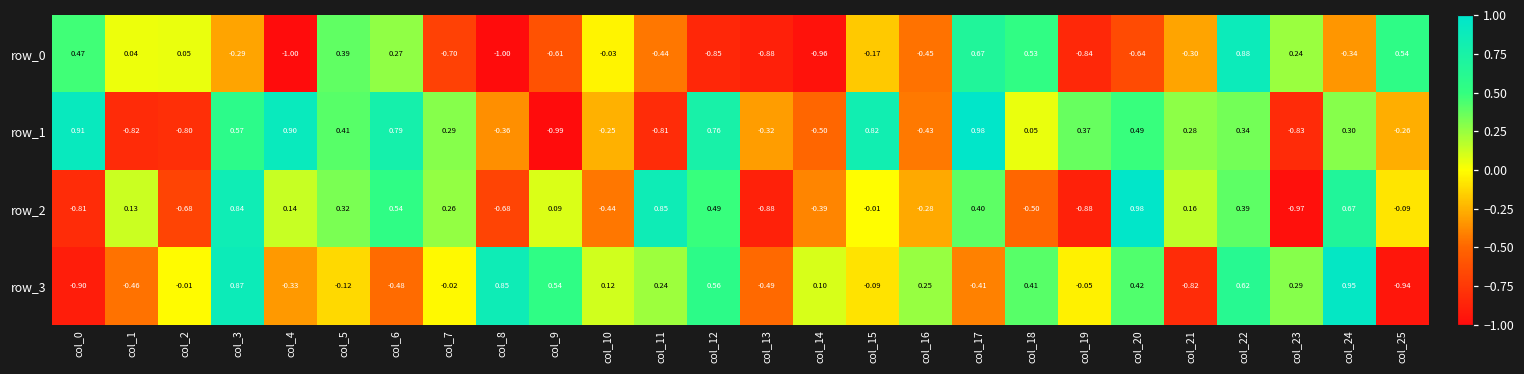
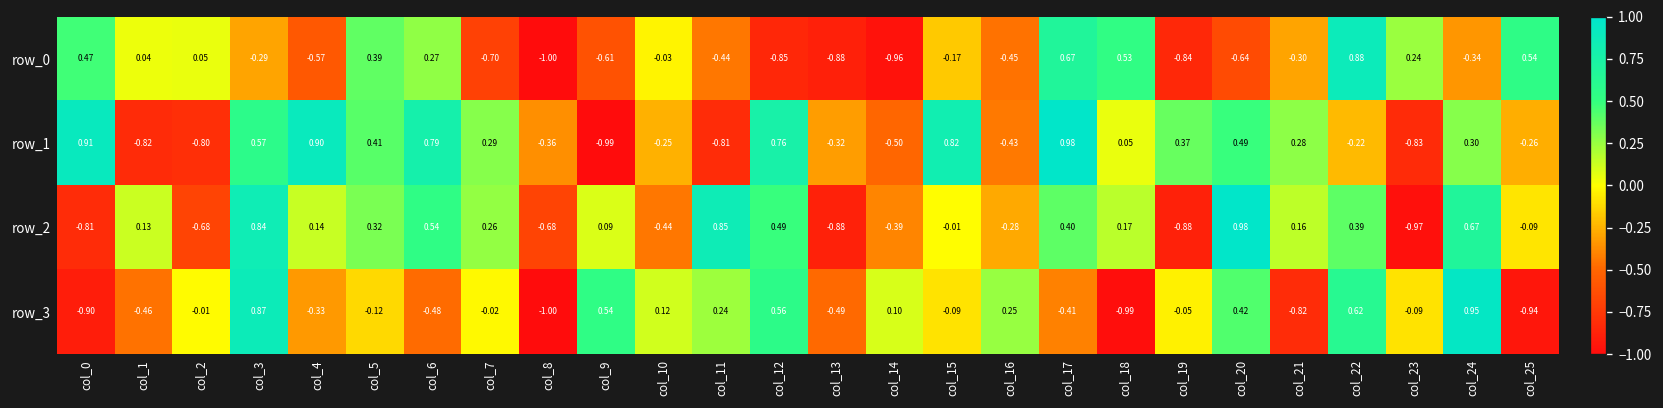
  {
    "row_0": {
      "col_0": 0.47,
      "col_1": 0.04,
      "col_2": 0.05,
      "col_3": -0.29,
-     "col_4": -1.00,
+     "col_4": -0.57,
      "col_5": 0.39,
      "col_6": 0.27,
      "col_7": -0.70,
      "col_8": -1.00,
      "col_9": -0.61,
      "col_10": -0.03,
      "col_11": -0.44,
      "col_12": -0.85,
      "col_13": -0.88,
      "col_14": -0.96,
      "col_15": -0.17,
      "col_16": -0.45,
      "col_17": 0.67,
      "col_18": 0.53,
      "col_19": -0.84,
      "col_20": -0.64,
      "col_21": -0.30,
      "col_22": 0.88,
      "col_23": 0.24,
      "col_24": -0.34,
      "col_25": 0.54
    },
    "row_1": {
      "col_0": 0.91,
      "col_1": -0.82,
      "col_2": -0.80,
      "col_3": 0.57,
      "col_4": 0.90,
      "col_5": 0.41,
      "col_6": 0.79,
      "col_7": 0.29,
      "col_8": -0.36,
      "col_9": -0.99,
      "col_10": -0.25,
      "col_11": -0.81,
      "col_12": 0.76,
      "col_13": -0.32,
      "col_14": -0.50,
      "col_15": 0.82,
      "col_16": -0.43,
      "col_17": 0.98,
      "col_18": 0.05,
      "col_19": 0.37,
      "col_20": 0.49,
      "col_21": 0.28,
-     "col_22": 0.34,
+     "col_22": -0.22,
      "col_23": -0.83,
      "col_24": 0.30,
      "col_25": -0.26
    },
    "row_2": {
      "col_0": -0.81,
      "col_1": 0.13,
      "col_2": -0.68,
      "col_3": 0.84,
      "col_4": 0.14,
      "col_5": 0.32,
      "col_6": 0.54,
      "col_7": 0.26,
      "col_8": -0.68,
      "col_9": 0.09,
      "col_10": -0.44,
      "col_11": 0.85,
      "col_12": 0.49,
      "col_13": -0.88,
      "col_14": -0.39,
      "col_15": -0.01,
      "col_16": -0.28,
      "col_17": 0.40,
-     "col_18": -0.50,
+     "col_18": 0.17,
      "col_19": -0.88,
      "col_20": 0.98,
      "col_21": 0.16,
      "col_22": 0.39,
      "col_23": -0.97,
      "col_24": 0.67,
      "col_25": -0.09
    },
    "row_3": {
      "col_0": -0.90,
      "col_1": -0.46,
      "col_2": -0.01,
      "col_3": 0.87,
      "col_4": -0.33,
      "col_5": -0.12,
      "col_6": -0.48,
      "col_7": -0.02,
-     "col_8": 0.85,
+     "col_8": -1.00,
      "col_9": 0.54,
      "col_10": 0.12,
      "col_11": 0.24,
      "col_12": 0.56,
      "col_13": -0.49,
      "col_14": 0.10,
      "col_15": -0.09,
      "col_16": 0.25,
      "col_17": -0.41,
-     "col_18": 0.41,
+     "col_18": -0.99,
      "col_19": -0.05,
      "col_20": 0.42,
      "col_21": -0.82,
      "col_22": 0.62,
-     "col_23": 0.29,
+     "col_23": -0.09,
      "col_24": 0.95,
      "col_25": -0.94
    }
  }
